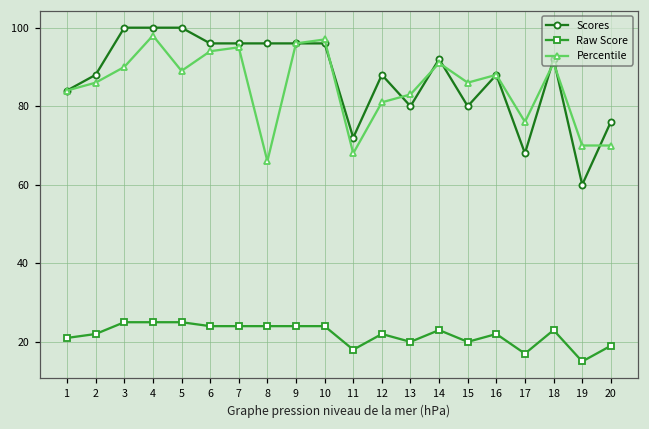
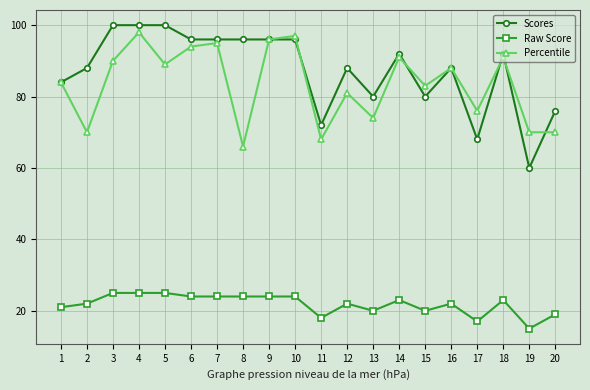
  {
    "Percentile": {
-     "2": 86,
+     "2": 70,
      "3": 90,
      "4": 98,
      "5": 89,
      "6": 94,
      "7": 95,
      "8": 66,
      "10": 97,
      "11": 68,
      "12": 81,
-     "13": 83,
+     "13": 74,
      "14": 91,
-     "15": 86,
+     "15": 83,
      "17": 76,
      "19": 70,
      "20": 70
    }
  }
